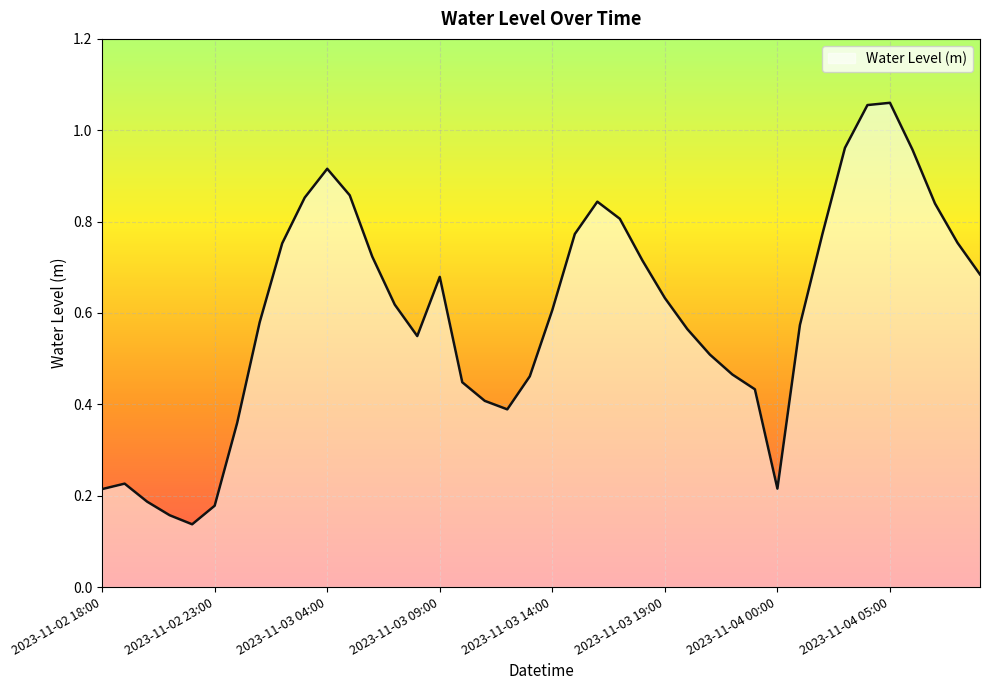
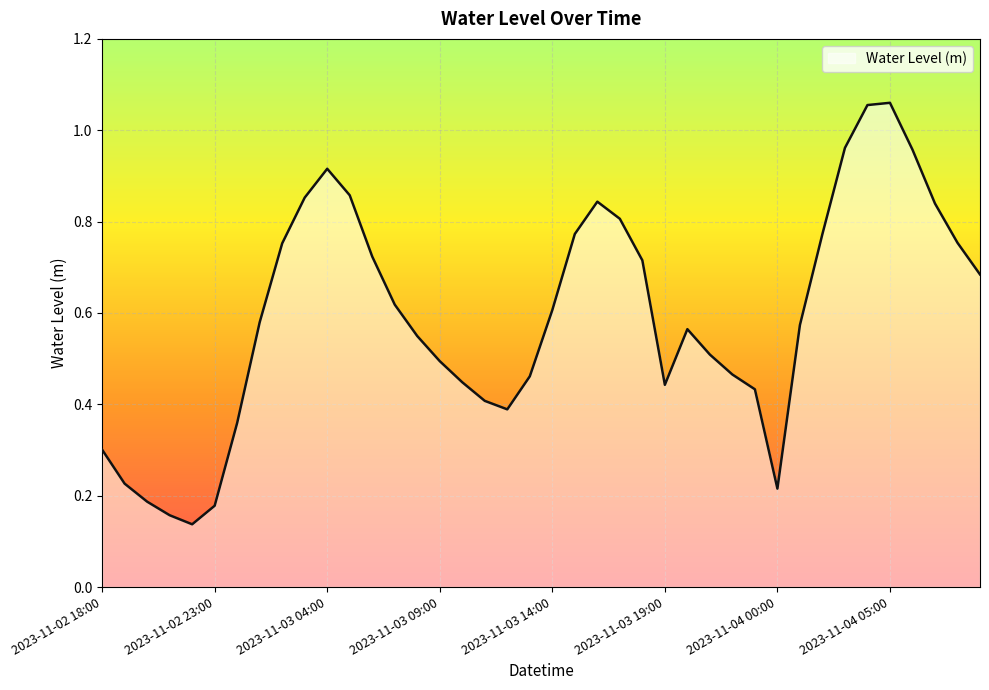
  {
-   "2023-11-02 18:00": 0.21,
+   "2023-11-02 18:00": 0.30,
    "2023-11-02 23:00": 0.18,
    "2023-11-03 04:00": 0.92,
-   "2023-11-03 09:00": 0.68,
+   "2023-11-03 09:00": 0.49,
    "2023-11-03 14:00": 0.61,
-   "2023-11-03 19:00": 0.63,
+   "2023-11-03 19:00": 0.44,
    "2023-11-04 00:00": 0.22,
    "2023-11-04 05:00": 1.06
  }
